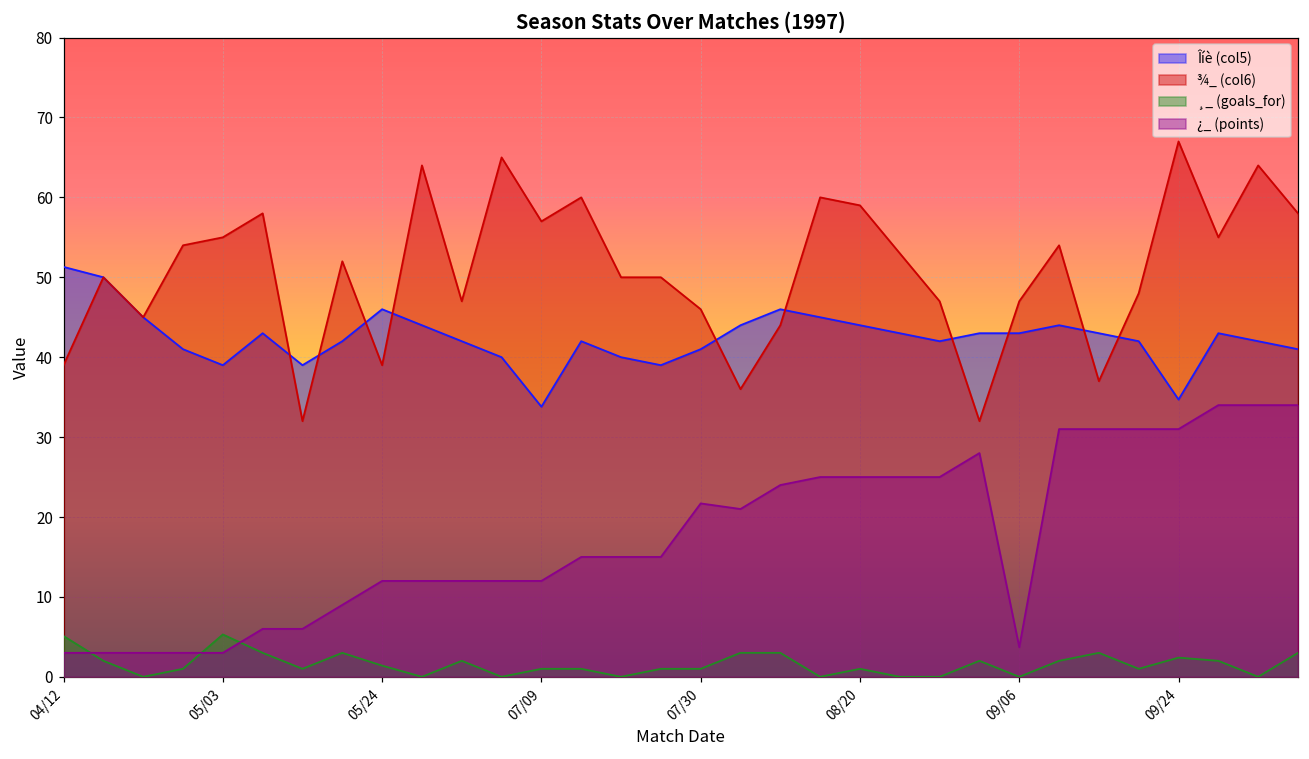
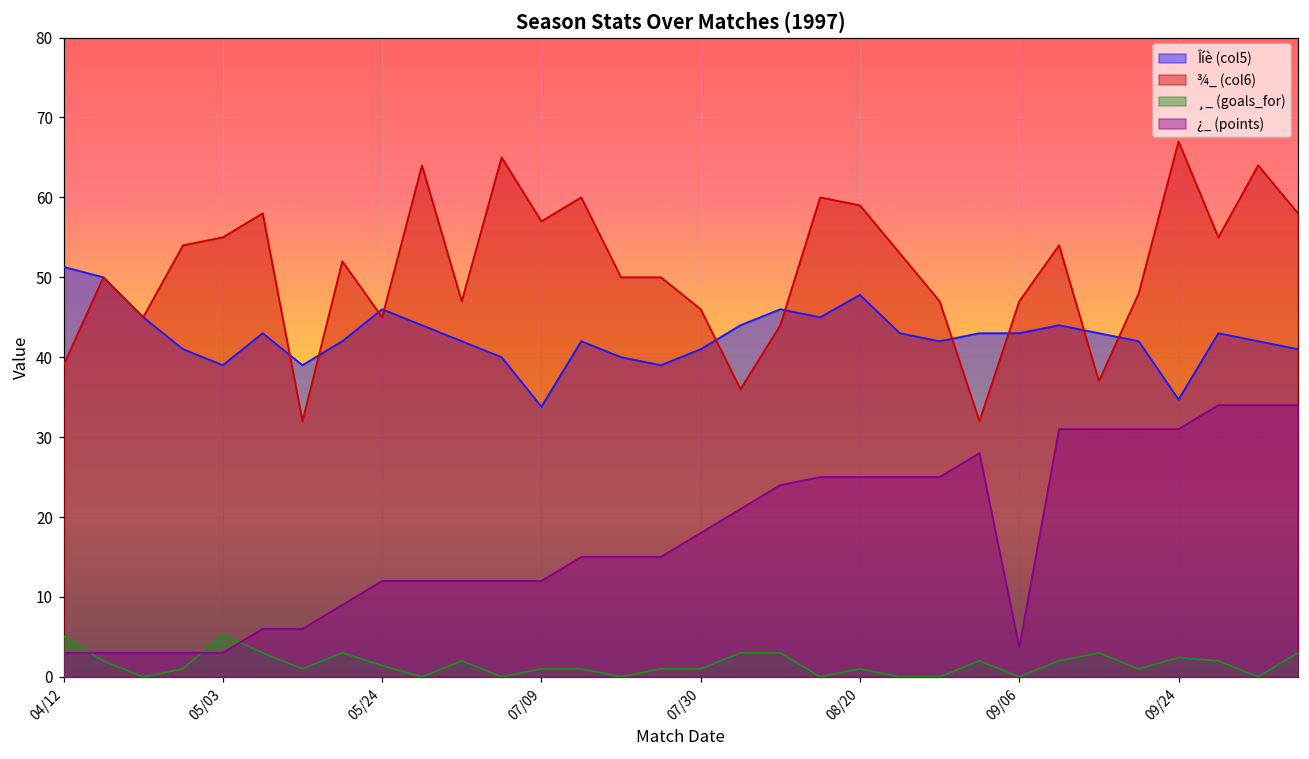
  {
    "Îíè (col5)": {
      "04/12": 51,
      "05/03": 39,
      "05/24": 46,
      "07/09": 34,
      "07/30": 41,
-     "08/20": 44,
+     "08/20": 48,
      "09/06": 43,
      "09/24": 35
    },
    "¾_ (col6)": {
      "04/12": 39,
      "05/03": 55,
-     "05/24": 39,
+     "05/24": 45,
      "07/09": 57,
      "07/30": 46,
      "08/20": 59,
      "09/06": 47,
      "09/24": 67
    },
    "¸_ (goals_for)": {
      "04/12": 5,
      "05/03": 5,
      "05/24": 1,
      "07/09": 1,
      "07/30": 1,
      "08/20": 1,
      "09/06": 0,
      "09/24": 2
    },
    "¿_ (points)": {
      "04/12": 3,
      "05/03": 3,
      "05/24": 12,
      "07/09": 12,
-     "07/30": 22,
+     "07/30": 18,
      "08/20": 25,
      "09/06": 4,
      "09/24": 31
    }
  }
